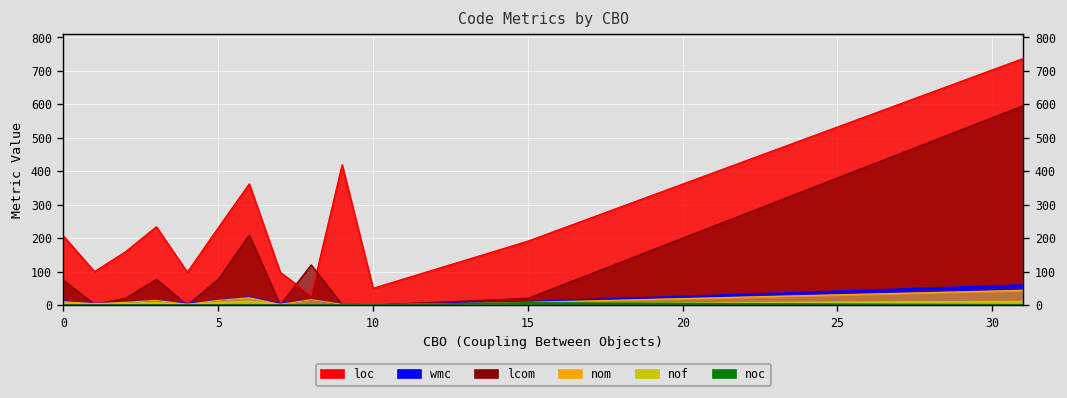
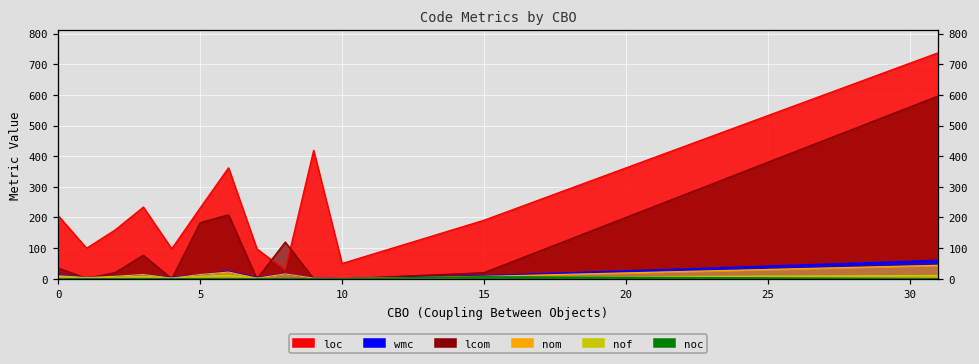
  {
    "loc": {
      "0": 210,
      "5": 230,
      "10": 50,
      "15": 190
    },
    "lcom": {
-     "0": 70,
-     "5": 80,
+     "0": 40,
+     "5": 180,
      "15": 20
    }
  }
